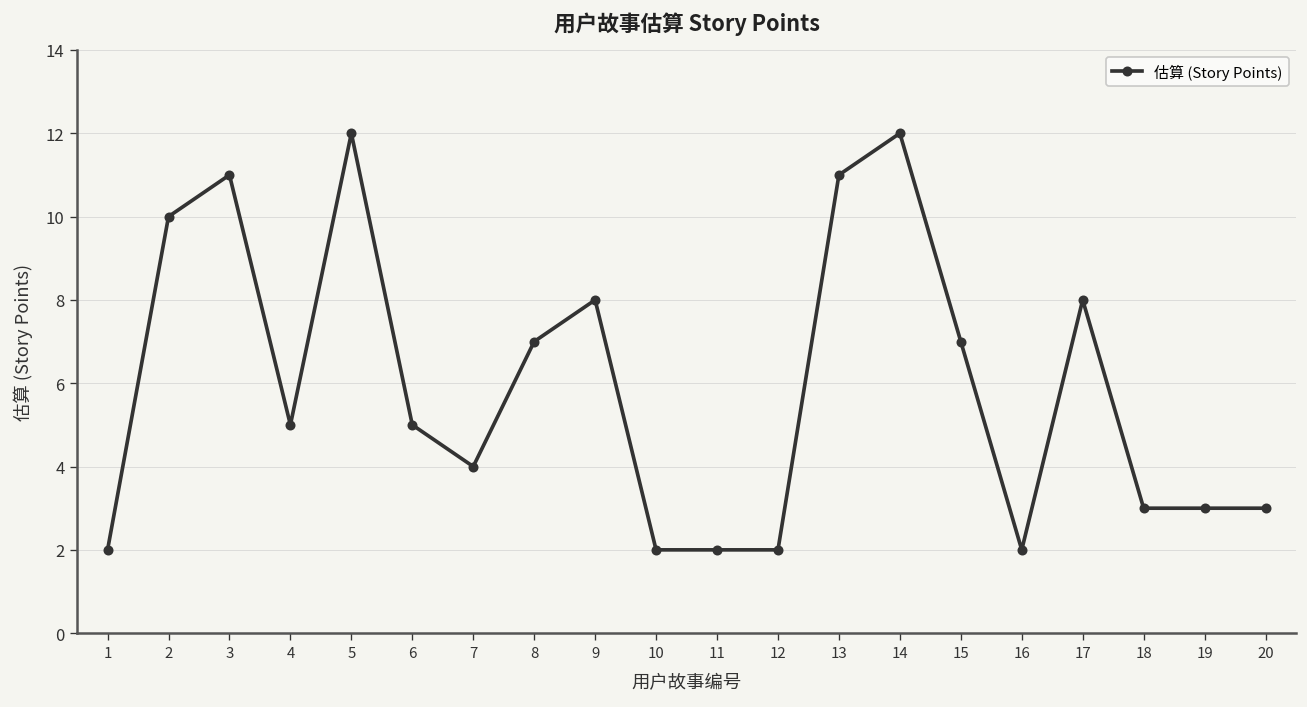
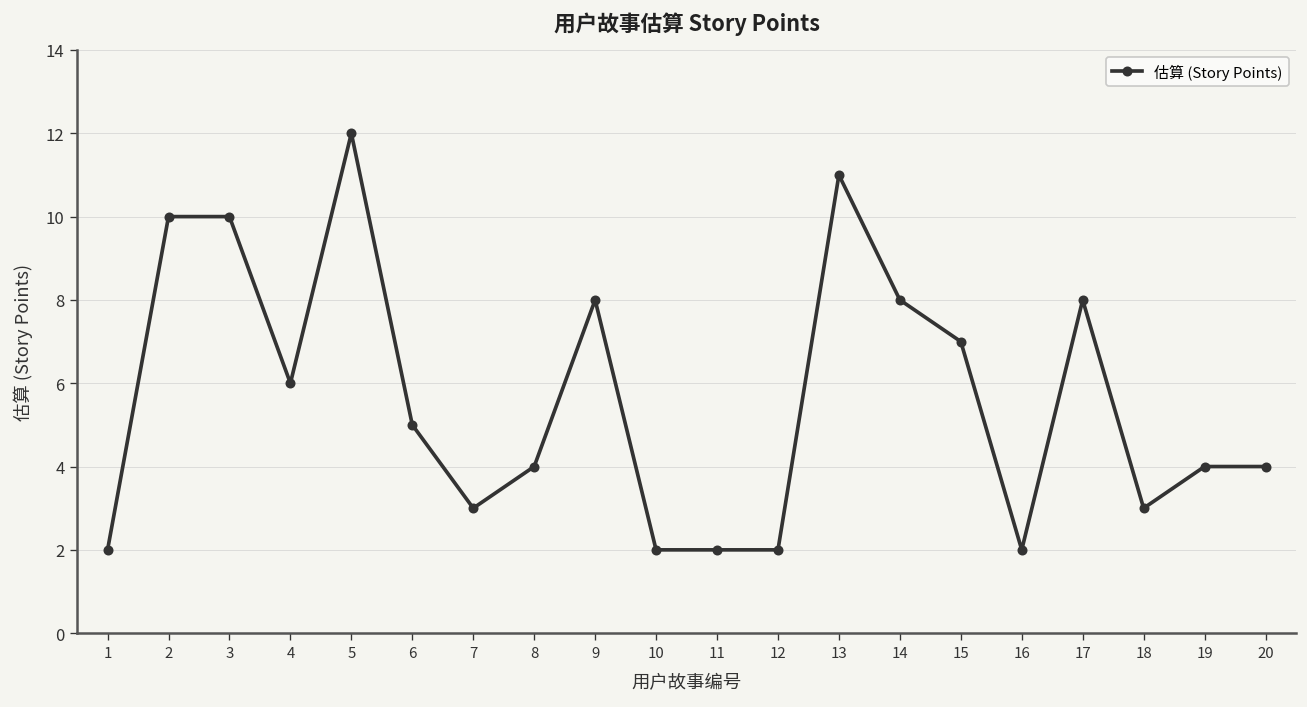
  {
    "1": 2,
    "2": 10,
-   "3": 11,
-   "4": 5,
+   "3": 10,
+   "4": 6,
    "5": 12,
    "6": 5,
-   "7": 4,
-   "8": 7,
+   "7": 3,
+   "8": 4,
    "9": 8,
    "10": 2,
    "11": 2,
    "12": 2,
    "13": 11,
-   "14": 12,
+   "14": 8,
    "15": 7,
    "16": 2,
    "17": 8,
    "18": 3,
-   "19": 3,
-   "20": 3
+   "19": 4,
+   "20": 4
  }
